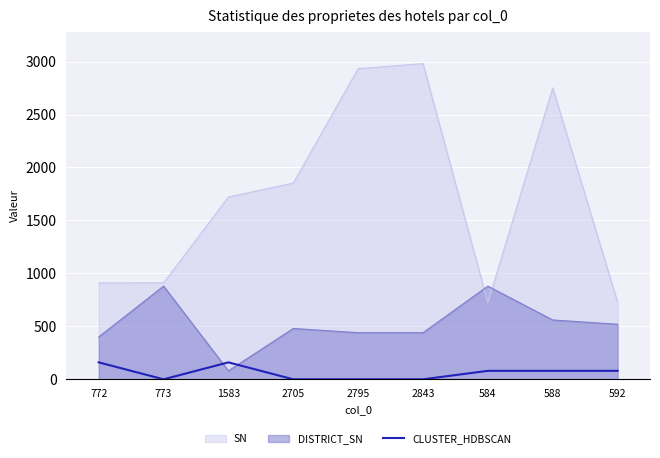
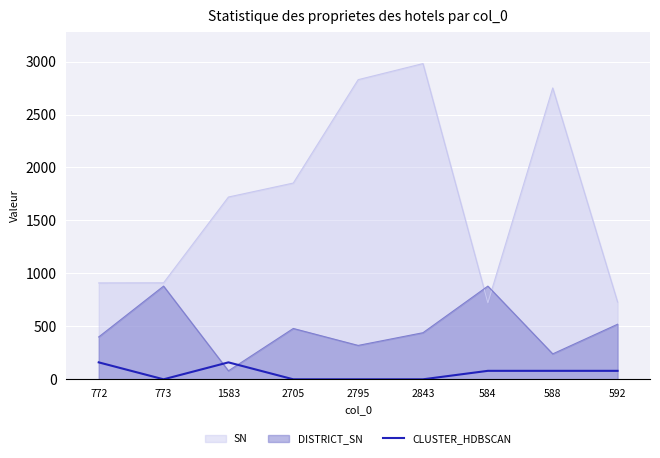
  {
    "SN": {
      "772": 910,
      "773": 910,
      "1583": 1720,
      "2705": 1850,
-     "2795": 2930,
+     "2795": 2830,
      "2843": 2980,
      "584": 720,
      "588": 2750,
      "592": 730
    },
    "DISTRICT_SN": {
      "772": 400,
      "773": 880,
      "1583": 80,
      "2705": 480,
-     "2795": 440,
+     "2795": 320,
      "2843": 440,
      "584": 880,
-     "588": 560,
+     "588": 240,
      "592": 520
    },
    "CLUSTER_HDBSCAN": {
      "772": 160,
      "773": 0,
      "1583": 160,
      "2705": 0,
      "2795": 0,
      "2843": 0,
      "584": 80,
      "588": 80,
      "592": 80
    }
  }
